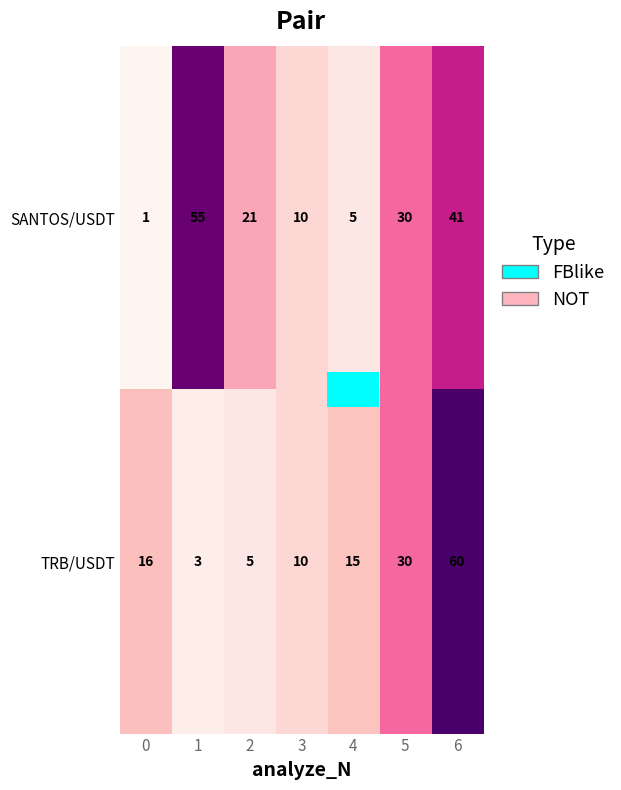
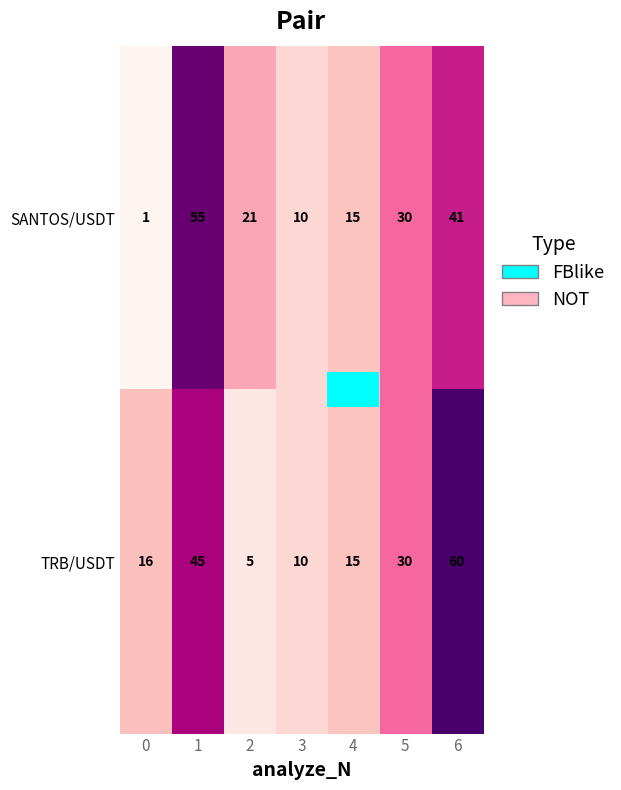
  {
    "SANTOS/USDT": {
      "0": 1,
      "1": 55,
      "2": 21,
      "3": 10,
-     "4": 5,
+     "4": 15,
      "5": 30,
      "6": 41
    },
    "TRB/USDT": {
      "0": 16,
-     "1": 3,
+     "1": 45,
      "2": 5,
      "3": 10,
      "4": 15,
      "5": 30,
      "6": 60
    }
  }
